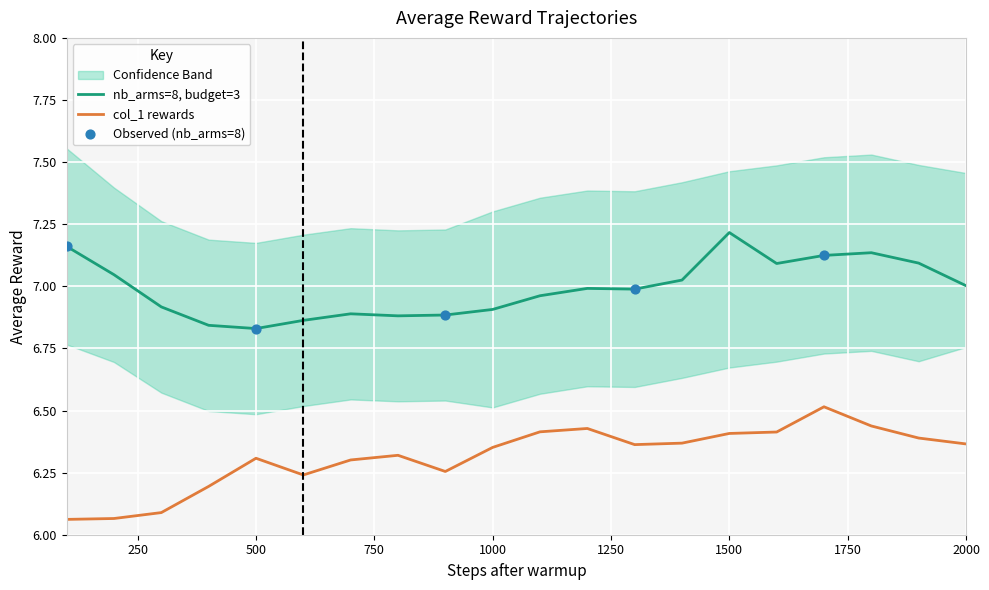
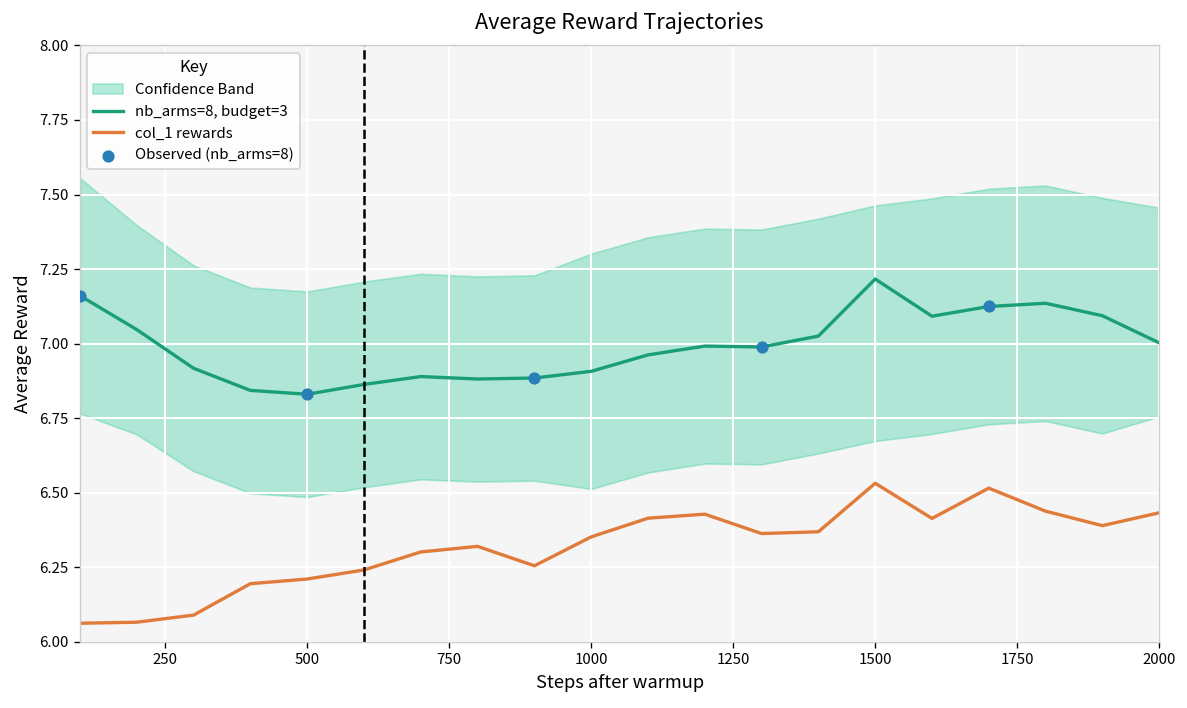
  {
    "nb_arms=8, budget=3": {
      "1000": 6.91,
      "1500": 7.22,
      "2000": 7.00
    },
    "col_1 rewards": {
-     "500": 6.31,
+     "500": 6.21,
      "1000": 6.35,
-     "1500": 6.41,
-     "2000": 6.37
+     "1500": 6.53,
+     "2000": 6.43
    }
  }
